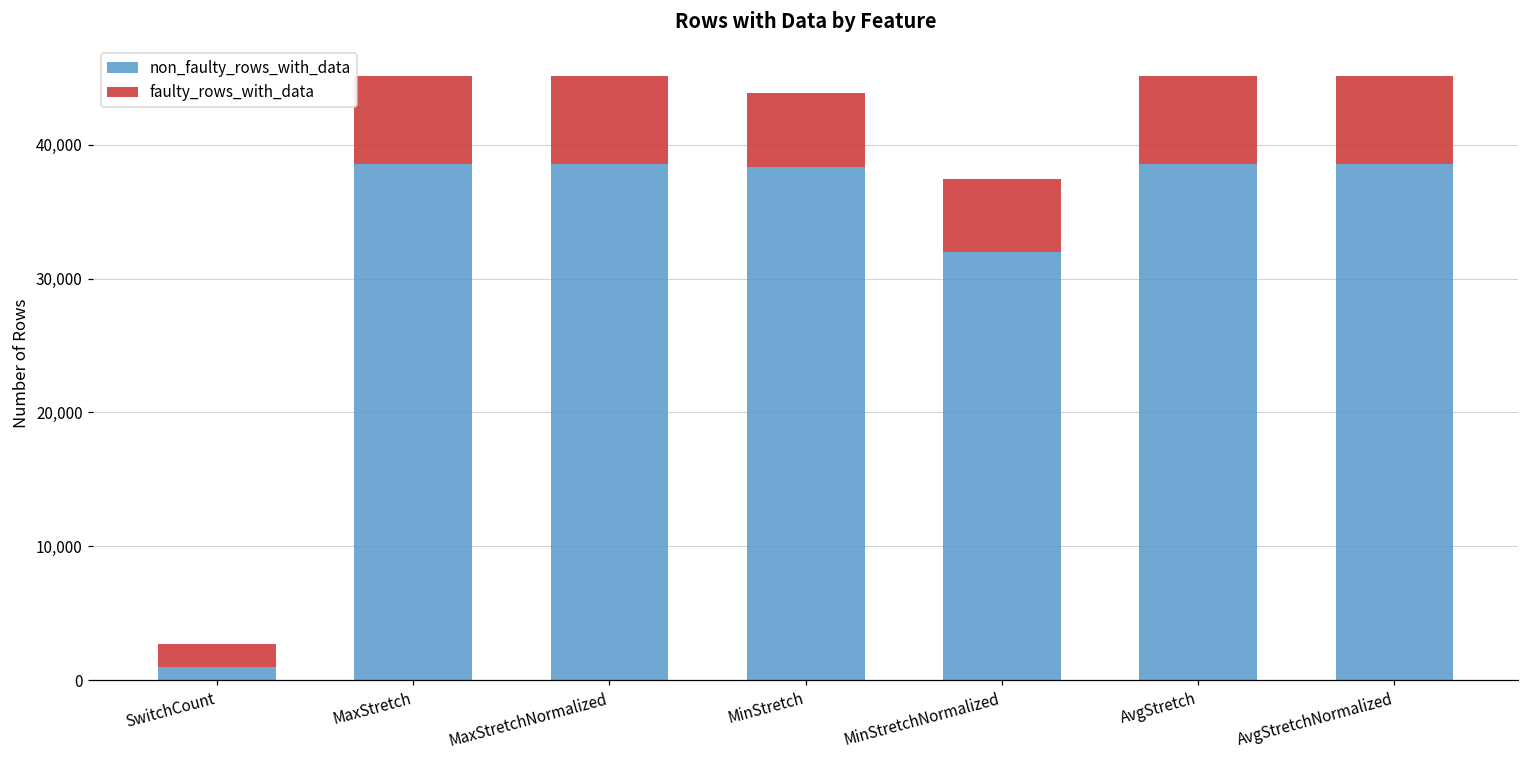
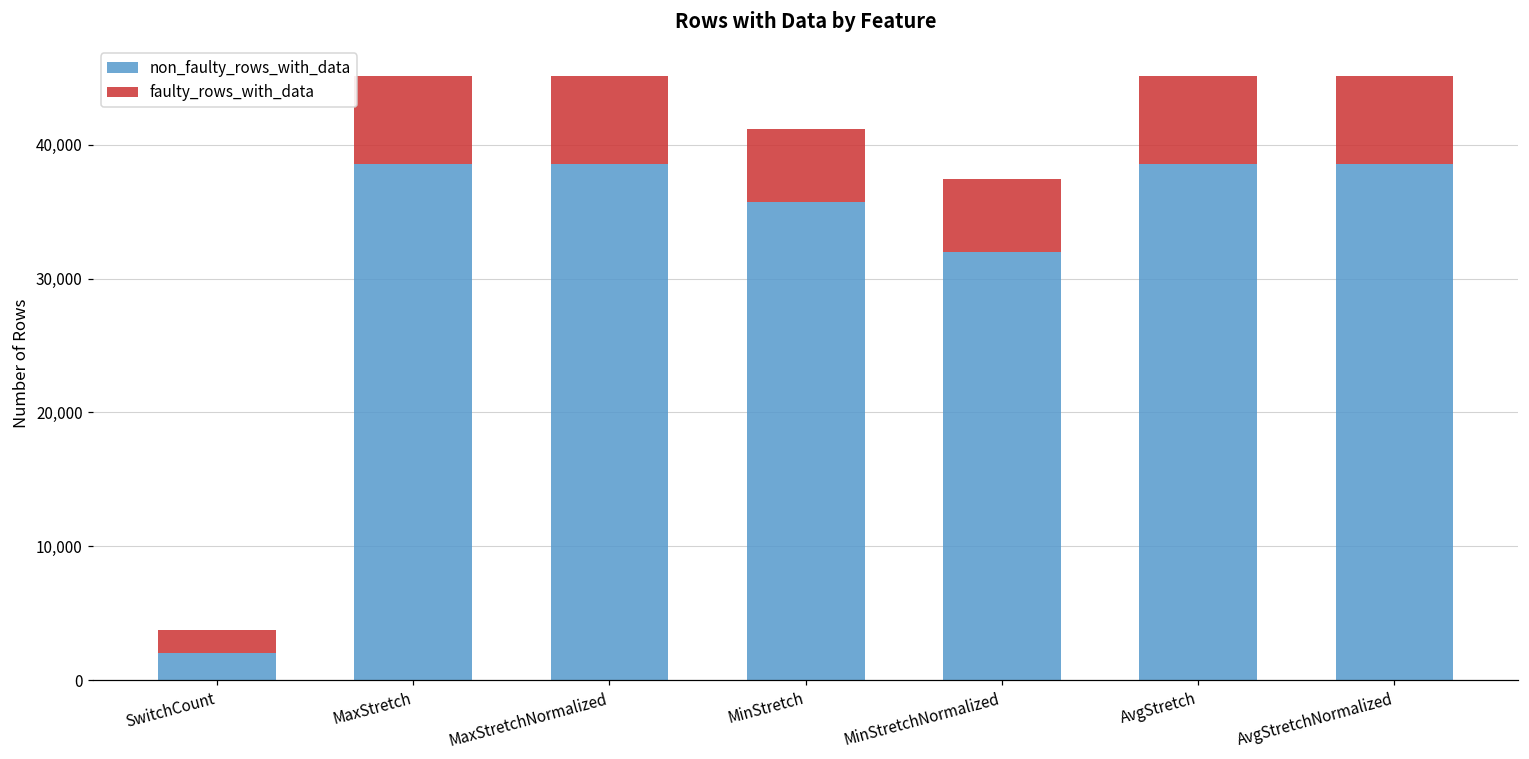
  {
    "non_faulty_rows_with_data": {
-     "SwitchCount": "1,000",
+     "SwitchCount": "2,000",
      "MaxStretch": "38,600",
      "MaxStretchNormalized": "38,600",
-     "MinStretch": "38,400",
+     "MinStretch": "35,700",
      "MinStretchNormalized": "32,000",
      "AvgStretch": "38,600",
      "AvgStretchNormalized": "38,600"
    },
    "faulty_rows_with_data": {
      "SwitchCount": "1,700",
      "MaxStretch": "6,600",
      "MaxStretchNormalized": "6,600",
      "MinStretch": "5,500",
      "MinStretchNormalized": "5,500",
      "AvgStretch": "6,600",
      "AvgStretchNormalized": "6,600"
    }
  }
